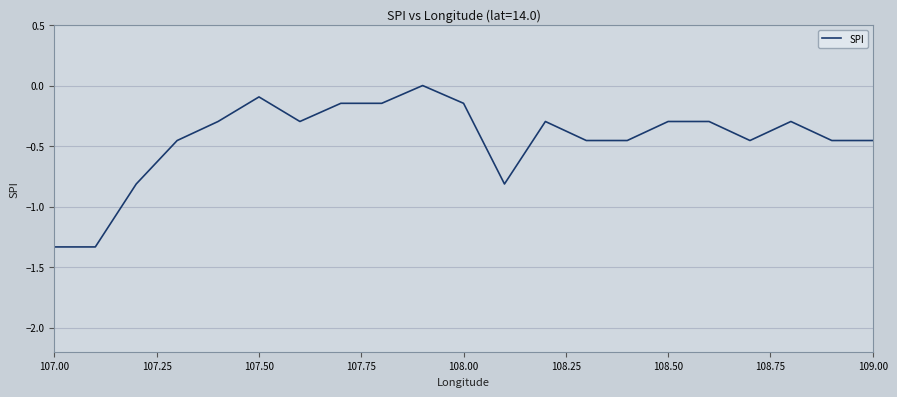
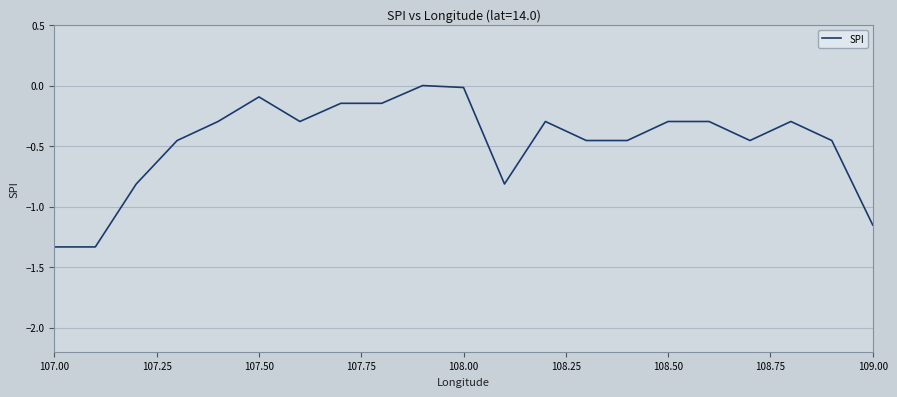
  {
    "107.00": -1.33,
    "107.50": -0.09,
-   "108.00": -0.15,
+   "108.00": -0.02,
    "108.50": -0.30,
-   "109.00": -0.45
+   "109.00": -1.15
  }
